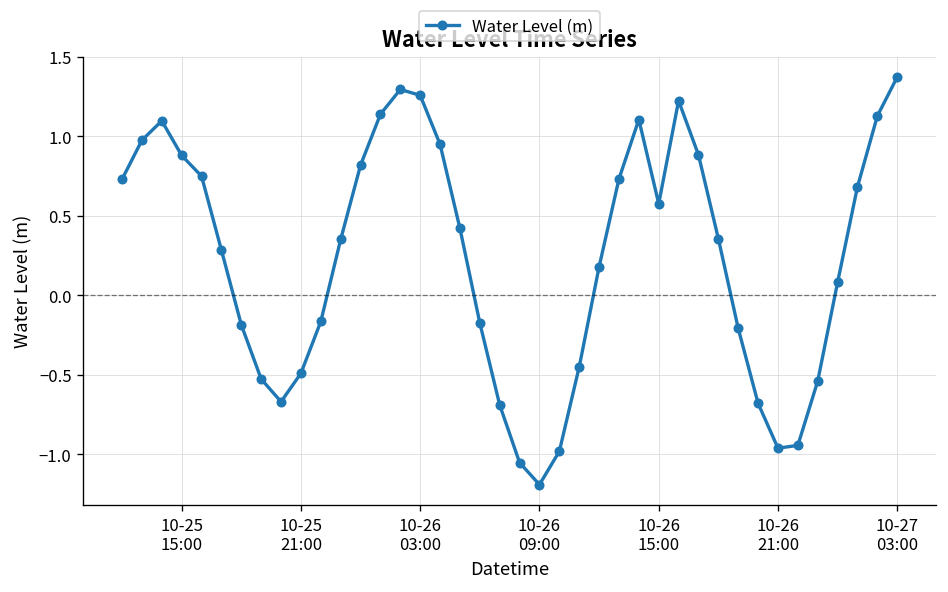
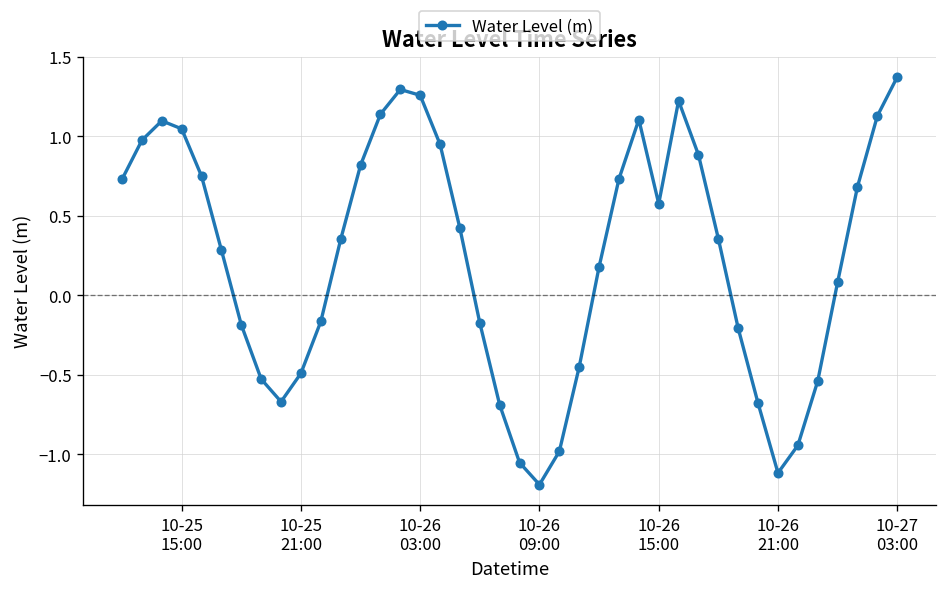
  {
-   "10-25 15:00": 0.88,
+   "10-25 15:00": 1.05,
    "10-25 21:00": -0.49,
    "10-26 03:00": 1.26,
    "10-26 09:00": -1.19,
    "10-26 15:00": 0.58,
-   "10-26 21:00": -0.96,
+   "10-26 21:00": -1.12,
    "10-27 03:00": 1.37
  }
